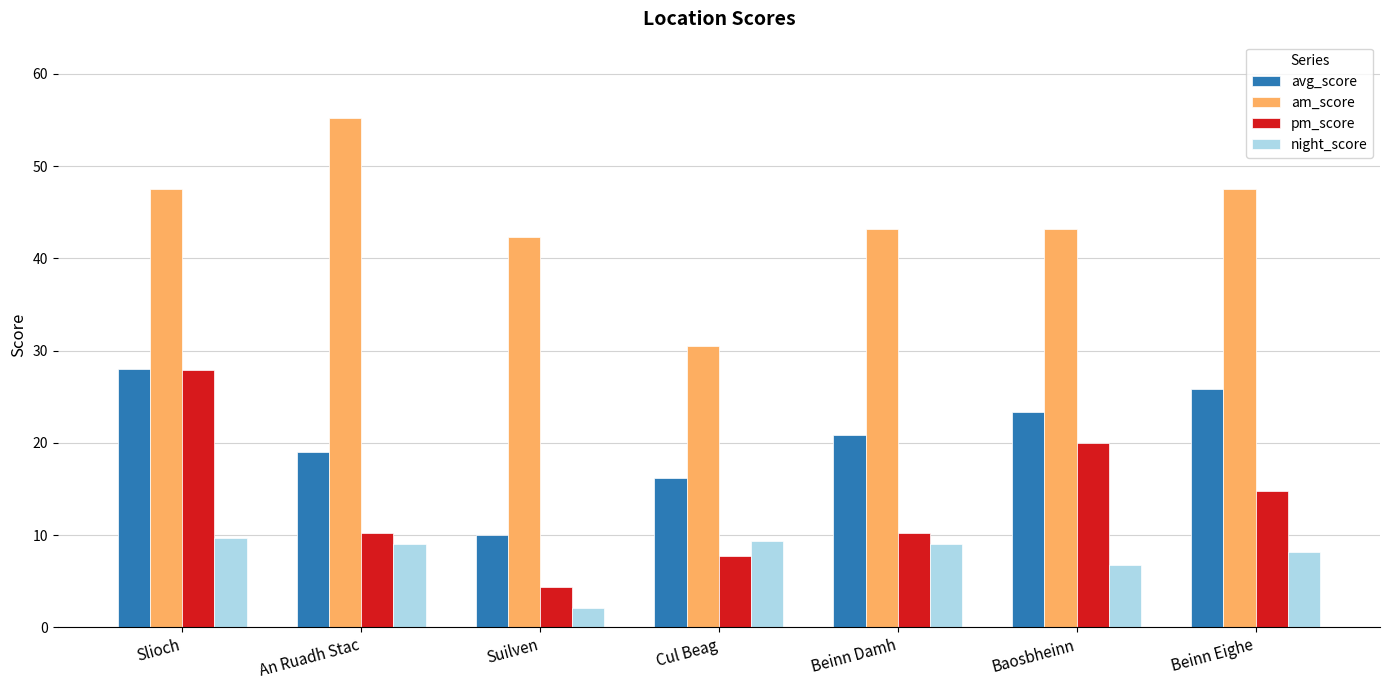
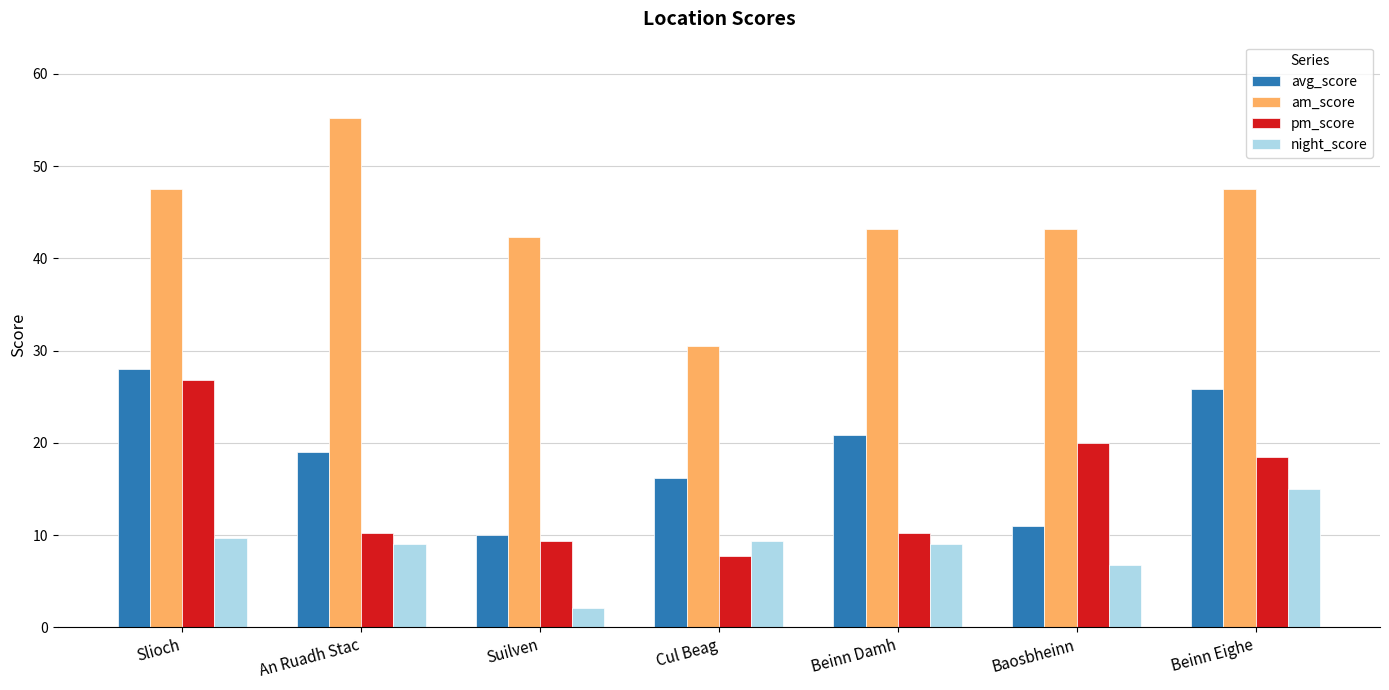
  {
    "avg_score": {
      "Slioch": 28,
      "An Ruadh Stac": 19,
      "Suilven": 10,
      "Cul Beag": 16,
      "Beinn Damh": 21,
-     "Baosbheinn": 23,
+     "Baosbheinn": 11,
      "Beinn Eighe": 26
    },
    "am_score": {
      "Slioch": 48,
      "An Ruadh Stac": 55,
      "Suilven": 42,
      "Cul Beag": 31,
      "Beinn Damh": 43,
      "Baosbheinn": 43,
      "Beinn Eighe": 48
    },
    "pm_score": {
-     "Slioch": 28,
+     "Slioch": 27,
      "An Ruadh Stac": 10,
-     "Suilven": 4,
+     "Suilven": 9,
      "Cul Beag": 8,
      "Beinn Damh": 10,
      "Baosbheinn": 20,
-     "Beinn Eighe": 15
+     "Beinn Eighe": 19
    },
    "night_score": {
      "Slioch": 10,
      "An Ruadh Stac": 9,
      "Suilven": 2,
      "Cul Beag": 9,
      "Beinn Damh": 9,
      "Baosbheinn": 7,
-     "Beinn Eighe": 8
+     "Beinn Eighe": 15
    }
  }
